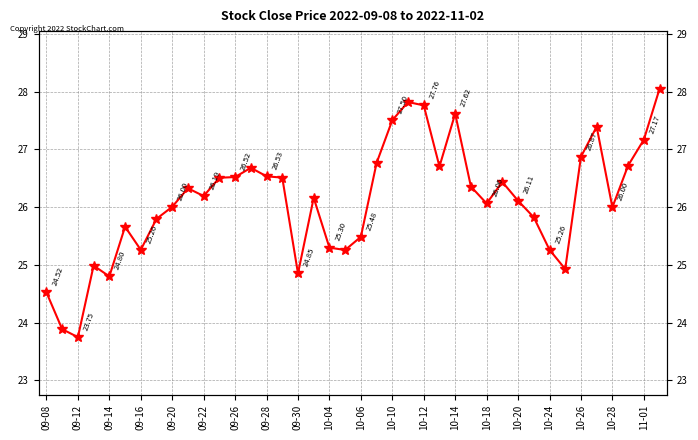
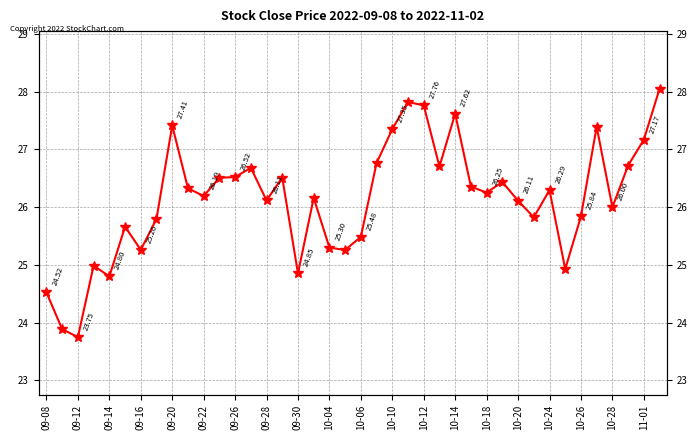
  {
    "09-08": 24.52,
    "09-12": 23.75,
    "09-14": 24.80,
    "09-16": 25.26,
-   "09-20": 26.00,
-   "09-28": 26.53,
+   "09-20": 27.41,
+   "09-28": 26.11,
    "09-30": 24.85,
    "10-04": 25.30,
    "10-06": 25.48,
-   "10-10": 27.50,
+   "10-10": 27.35,
    "10-12": 27.76,
    "10-14": 27.62,
-   "10-18": 26.06,
+   "10-18": 26.25,
    "10-20": 26.11,
-   "10-24": 25.26,
-   "10-26": 26.87,
+   "10-24": 26.29,
+   "10-26": 25.84,
    "10-28": 26.00,
    "11-01": 27.17
  }
